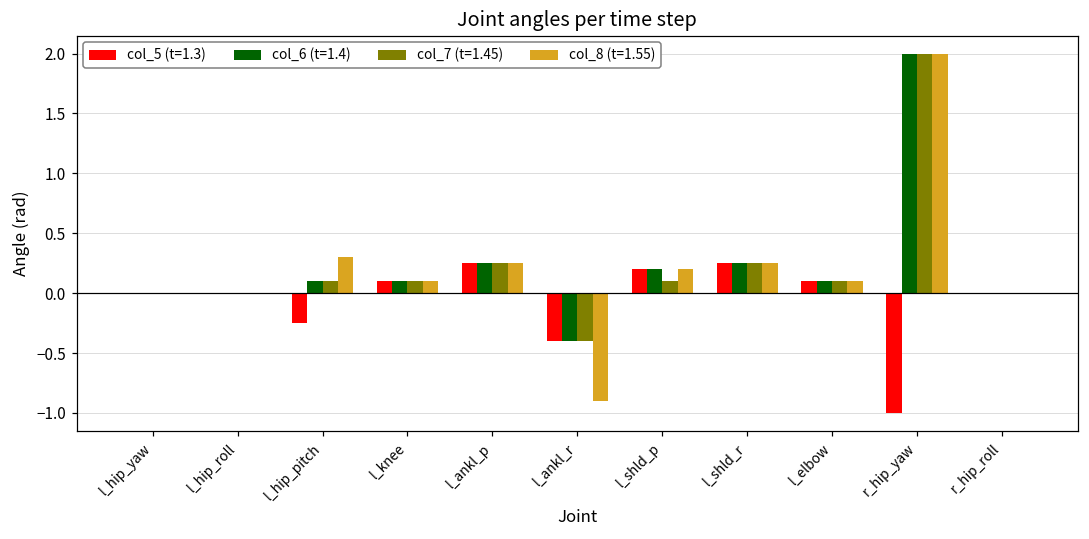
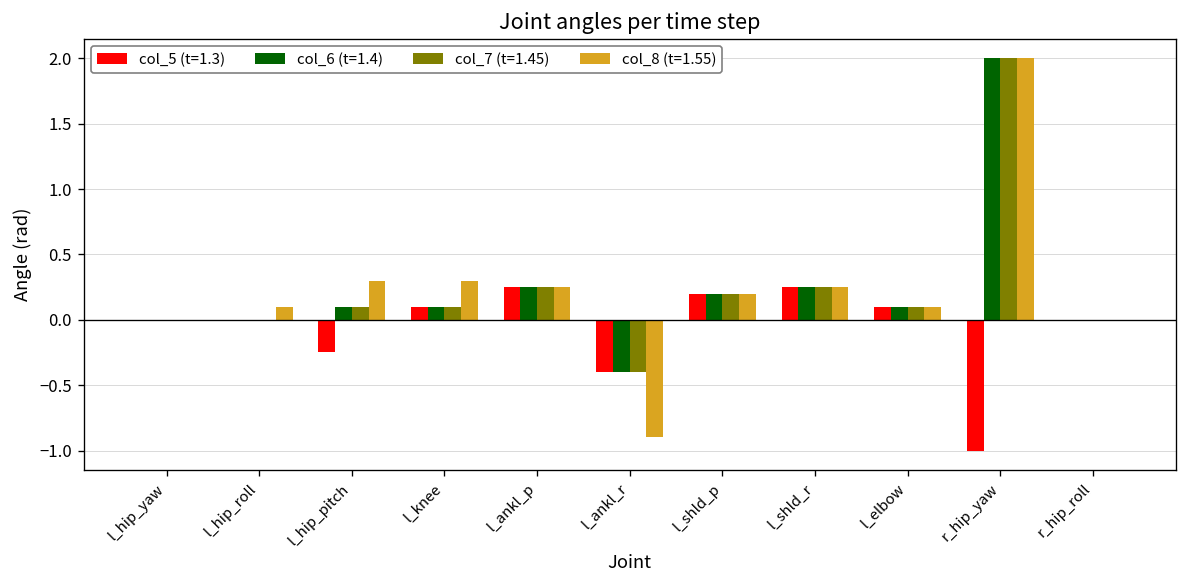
  {
    "col_5 (t=1.3)": {
      "l_hip_yaw": 0.0,
      "l_hip_roll": 0.0,
      "l_hip_pitch": -0.25,
      "l_knee": 0.1,
      "l_ankl_p": 0.25,
      "l_ankl_r": -0.4,
      "l_shld_p": 0.2,
      "l_shld_r": 0.25,
      "l_elbow": 0.1,
      "r_hip_yaw": -1.0,
      "r_hip_roll": 0.0
    },
    "col_6 (t=1.4)": {
      "l_hip_yaw": 0.0,
      "l_hip_roll": 0.0,
      "l_hip_pitch": 0.1,
      "l_knee": 0.1,
      "l_ankl_p": 0.25,
      "l_ankl_r": -0.4,
      "l_shld_p": 0.2,
      "l_shld_r": 0.25,
      "l_elbow": 0.1,
      "r_hip_yaw": 2.0,
      "r_hip_roll": 0.0
    },
    "col_7 (t=1.45)": {
      "l_hip_yaw": 0.0,
      "l_hip_roll": 0.0,
      "l_hip_pitch": 0.1,
      "l_knee": 0.1,
      "l_ankl_p": 0.25,
      "l_ankl_r": -0.4,
-     "l_shld_p": 0.1,
+     "l_shld_p": 0.2,
      "l_shld_r": 0.25,
      "l_elbow": 0.1,
      "r_hip_yaw": 2.0,
      "r_hip_roll": 0.0
    },
    "col_8 (t=1.55)": {
      "l_hip_yaw": 0.0,
-     "l_hip_roll": 0.0,
+     "l_hip_roll": 0.1,
      "l_hip_pitch": 0.3,
-     "l_knee": 0.1,
+     "l_knee": 0.3,
      "l_ankl_p": 0.25,
      "l_ankl_r": -0.9,
      "l_shld_p": 0.2,
      "l_shld_r": 0.25,
      "l_elbow": 0.1,
      "r_hip_yaw": 2.0,
      "r_hip_roll": 0.0
    }
  }
